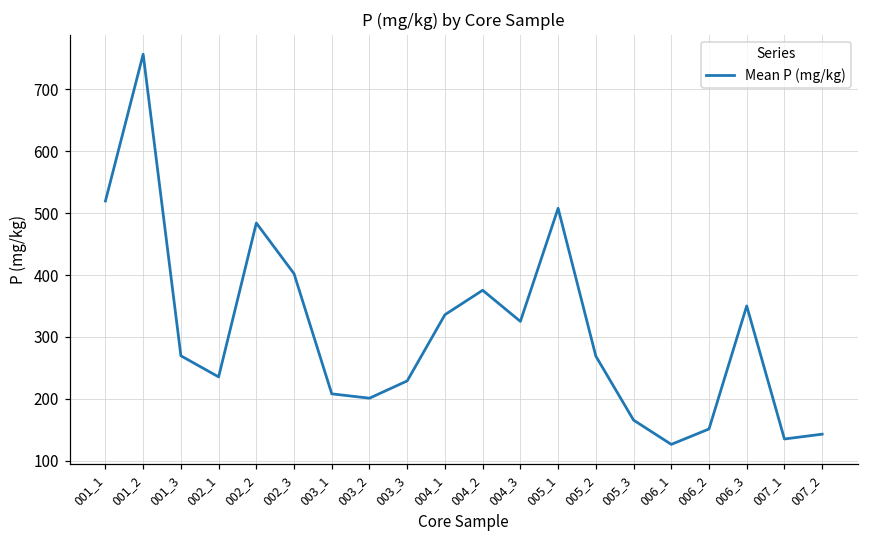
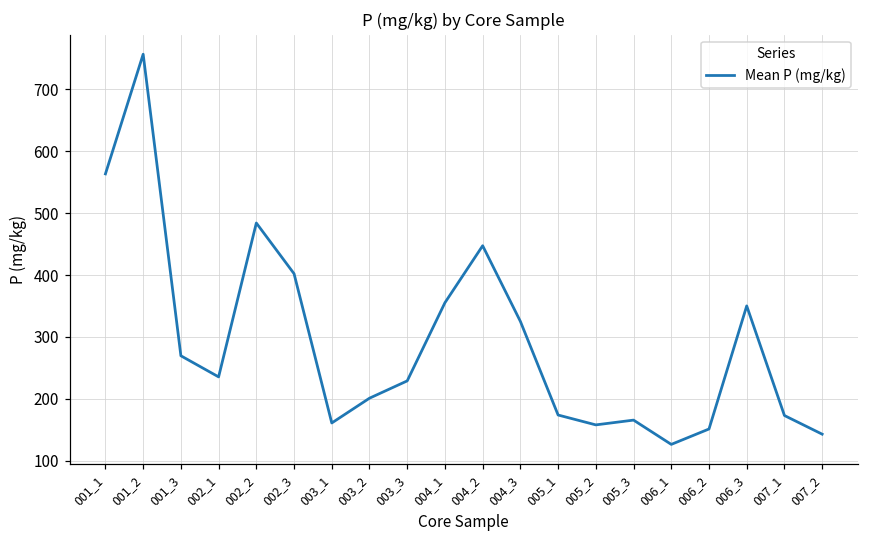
  {
-   "001_1": 520,
+   "001_1": 560,
    "001_2": 760,
    "001_3": 270,
    "002_1": 240,
    "002_2": 480,
    "002_3": 400,
-   "003_1": 210,
+   "003_1": 160,
    "003_2": 200,
    "003_3": 230,
-   "004_1": 340,
-   "004_2": 380,
+   "004_1": 360,
+   "004_2": 450,
    "004_3": 330,
-   "005_1": 510,
-   "005_2": 270,
+   "005_1": 170,
+   "005_2": 160,
    "005_3": 170,
    "006_1": 130,
    "006_2": 150,
    "006_3": 350,
-   "007_1": 140,
+   "007_1": 170,
    "007_2": 140
  }
